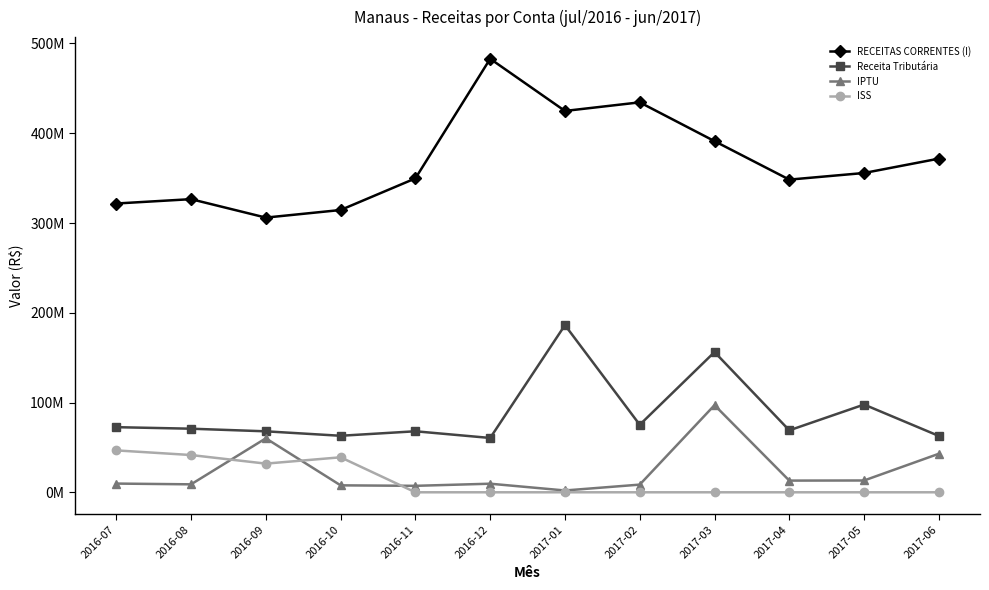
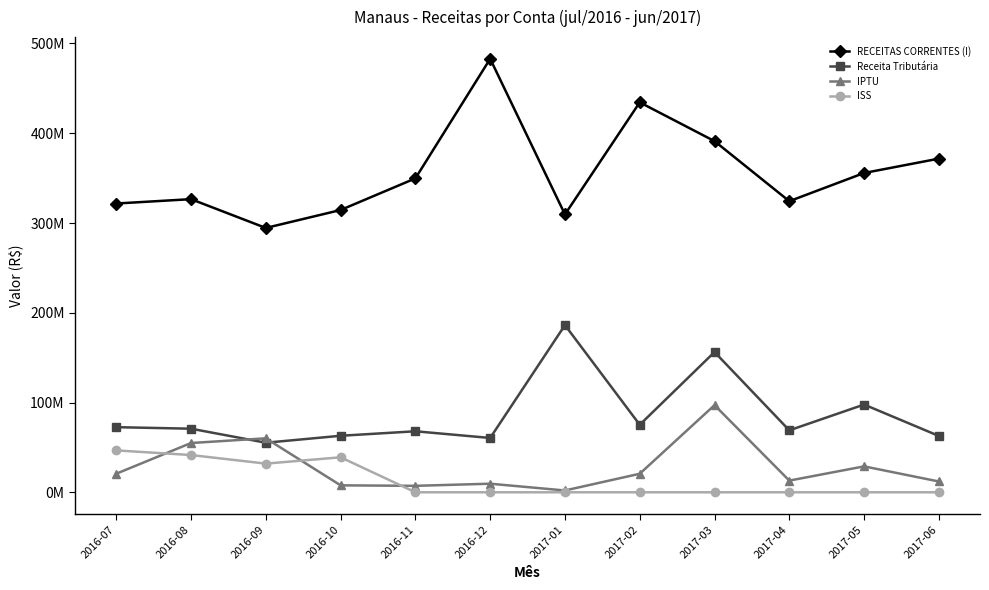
  {
    "RECEITAS CORRENTES (I)": {
      "2016-07": 320000000,
      "2016-08": 330000000,
-     "2016-09": 310000000,
+     "2016-09": 290000000,
      "2016-10": 310000000,
      "2016-11": 350000000,
      "2016-12": 480000000,
-     "2017-01": 420000000,
+     "2017-01": 310000000,
      "2017-02": 430000000,
      "2017-03": 390000000,
-     "2017-04": 350000000,
+     "2017-04": 320000000,
      "2017-05": 360000000,
      "2017-06": 370000000
    },
    "Receita Tributária": {
      "2016-07": 70000000,
      "2016-08": 70000000,
-     "2016-09": 70000000,
+     "2016-09": 60000000,
      "2016-10": 60000000,
      "2016-11": 70000000,
      "2016-12": 60000000,
      "2017-01": 190000000,
      "2017-02": 80000000,
      "2017-03": 160000000,
      "2017-04": 70000000,
      "2017-05": 100000000,
      "2017-06": 60000000
    },
    "IPTU": {
-     "2016-07": 10000000,
-     "2016-08": 10000000,
+     "2016-07": 20000000,
+     "2016-08": 50000000,
      "2016-09": 60000000,
      "2016-10": 10000000,
      "2016-11": 10000000,
      "2016-12": 10000000,
-     "2017-02": 10000000,
+     "2017-02": 20000000,
      "2017-03": 100000000,
      "2017-04": 10000000,
-     "2017-05": 10000000,
-     "2017-06": 40000000
+     "2017-05": 30000000,
+     "2017-06": 10000000
    },
    "ISS": {
      "2016-07": 50000000,
      "2016-08": 40000000,
      "2016-09": 30000000,
      "2016-10": 40000000,
      "2016-11": 0,
      "2016-12": 0,
      "2017-02": 0,
      "2017-03": 0,
      "2017-04": 0,
      "2017-05": 0,
      "2017-06": 0
    }
  }
